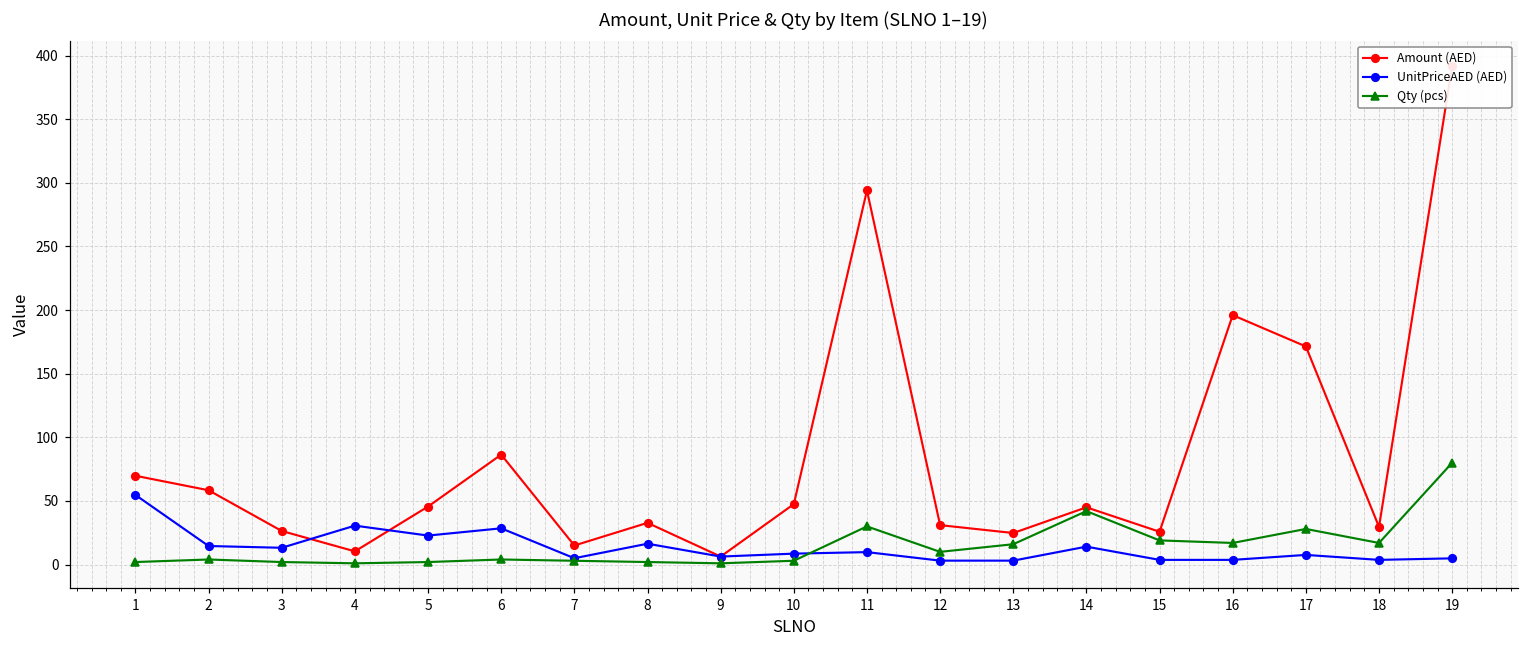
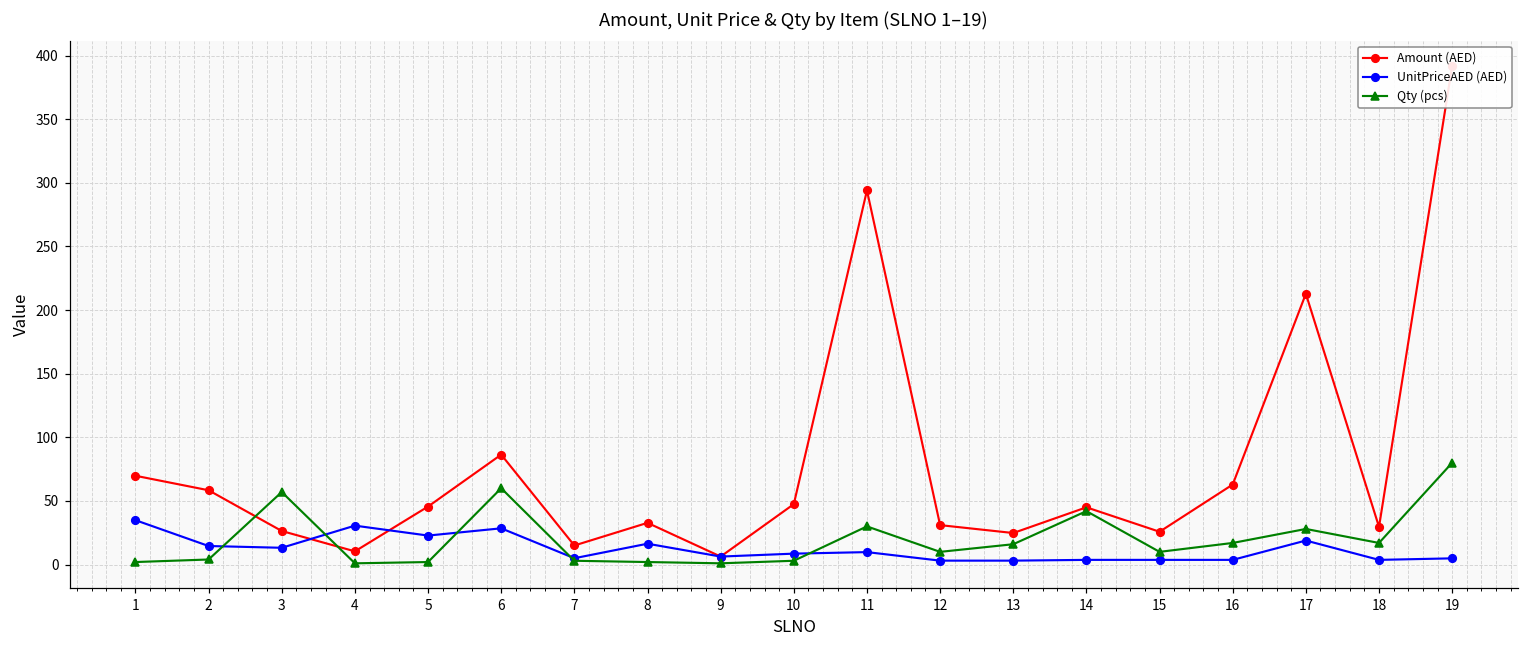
  {
    "Amount (AED)": {
      "1": 70,
      "2": 58,
      "3": 26,
      "4": 10,
      "5": 46,
      "6": 86,
      "7": 15,
      "8": 33,
      "10": 48,
      "11": 294,
      "12": 31,
      "13": 25,
      "14": 45,
      "15": 26,
-     "16": 196,
-     "17": 171,
+     "16": 63,
+     "17": 213,
      "18": 30
    },
    "UnitPriceAED (AED)": {
-     "1": 55,
+     "1": 35,
      "2": 15,
      "3": 13,
      "4": 31,
      "5": 23,
      "6": 29,
      "8": 16,
      "10": 9,
      "11": 10,
      "12": 3,
      "13": 3,
-     "14": 14,
+     "14": 4,
      "15": 4,
      "16": 4,
-     "17": 8,
+     "17": 19,
      "18": 4,
      "19": 5
    },
    "Qty (pcs)": {
      "1": 2,
      "2": 4,
-     "3": 2,
+     "3": 57,
      "4": 1,
      "5": 2,
-     "6": 4,
+     "6": 60,
      "8": 2,
      "9": 1,
      "10": 3,
      "11": 30,
      "12": 10,
      "13": 16,
      "14": 42,
-     "15": 19,
+     "15": 10,
      "16": 17,
      "17": 28,
      "18": 17,
      "19": 80
    }
  }
